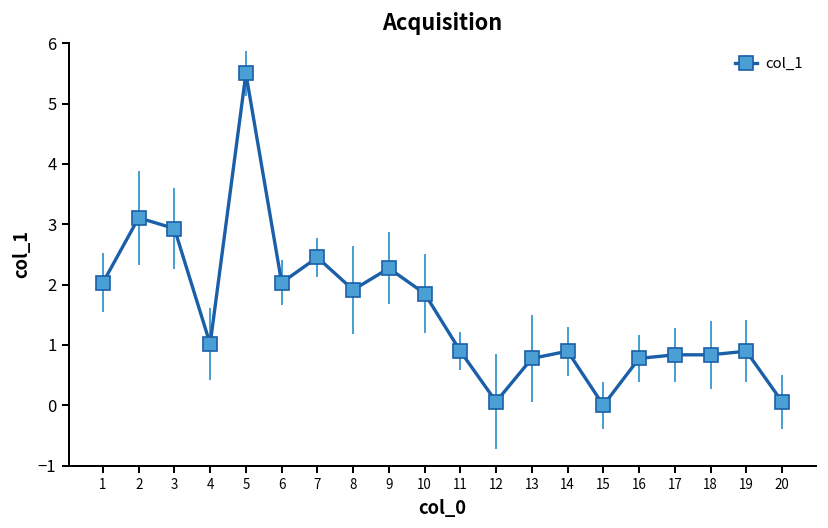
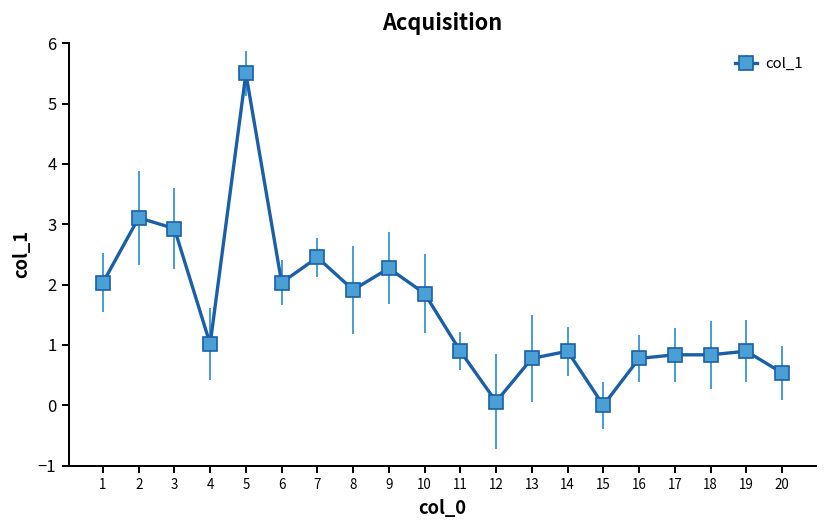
  {
    "1": 2.0,
    "2": 3.1,
    "3": 2.9,
    "4": 1.0,
    "5": 5.5,
    "6": 2.0,
    "7": 2.5,
    "8": 1.9,
    "9": 2.3,
    "10": 1.9,
    "11": 0.9,
    "12": 0.1,
    "13": 0.8,
    "14": 0.9,
    "15": 0.0,
    "16": 0.8,
    "17": 0.8,
    "18": 0.8,
    "19": 0.9,
-   "20": 0.1
+   "20": 0.5
  }
